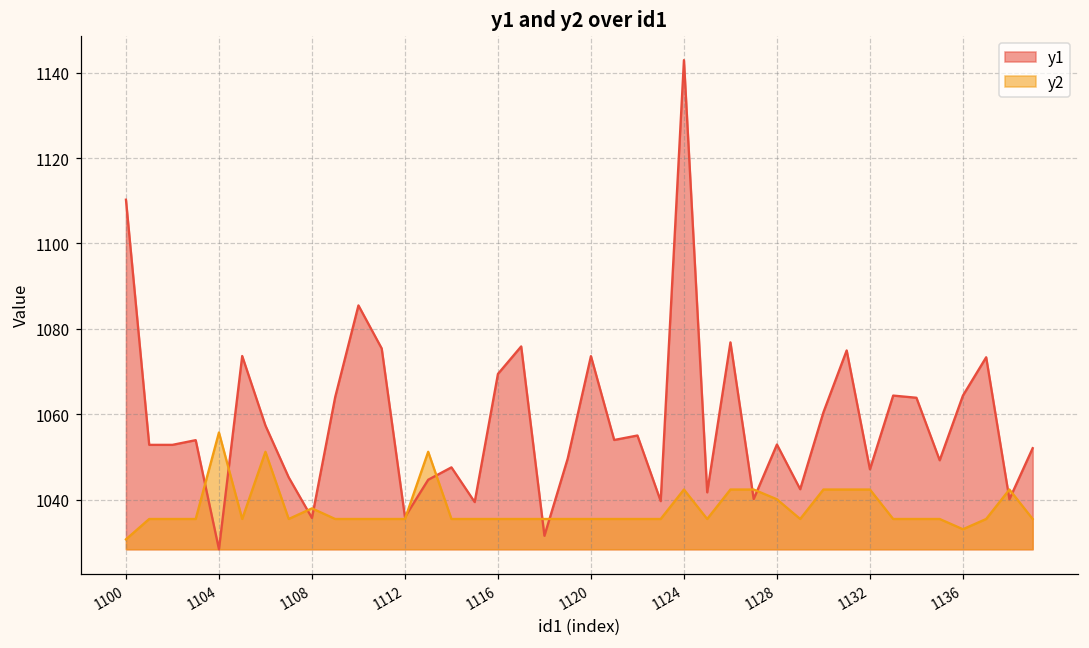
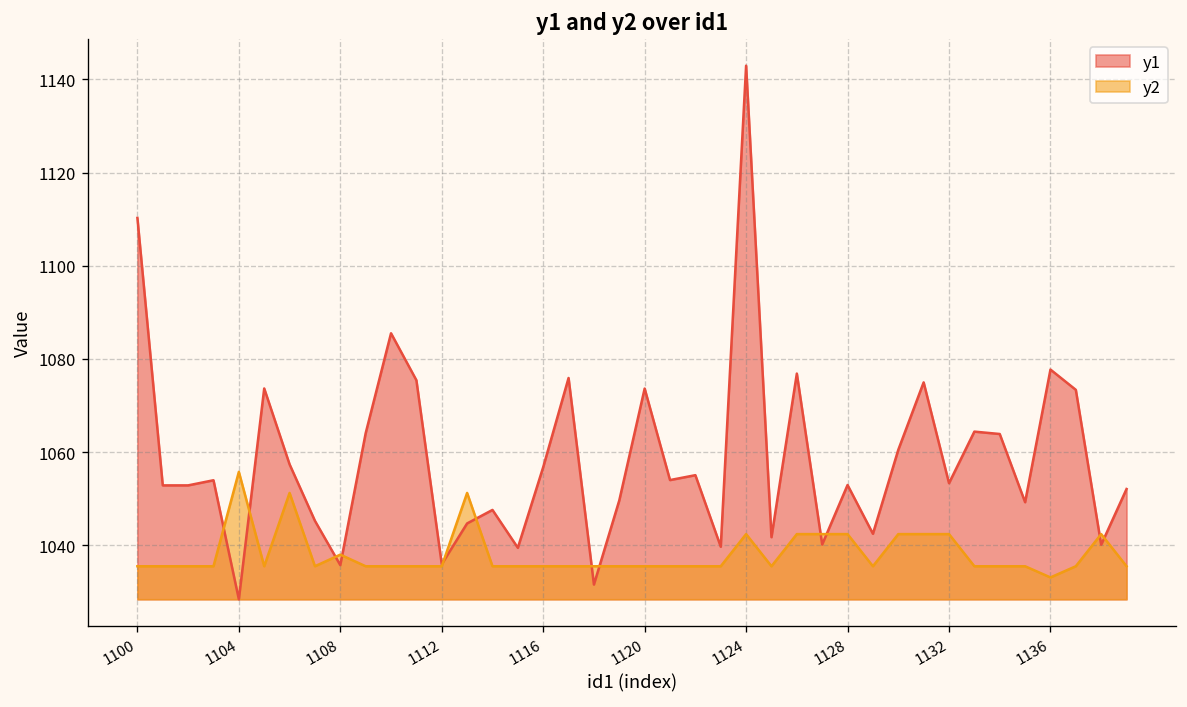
  {
    "y1": {
      "1100": 1110,
      "1104": 1028,
      "1108": 1036,
-     "1116": 1069,
+     "1116": 1057,
      "1120": 1074,
      "1124": 1143,
      "1128": 1053,
-     "1132": 1047,
-     "1136": 1064
+     "1132": 1053,
+     "1136": 1078
    },
    "y2": {
-     "1100": 1031,
+     "1100": 1035,
      "1104": 1056,
      "1108": 1038,
      "1116": 1035,
      "1120": 1035,
      "1124": 1042,
-     "1128": 1040,
+     "1128": 1042,
      "1132": 1042,
      "1136": 1033
    }
  }
